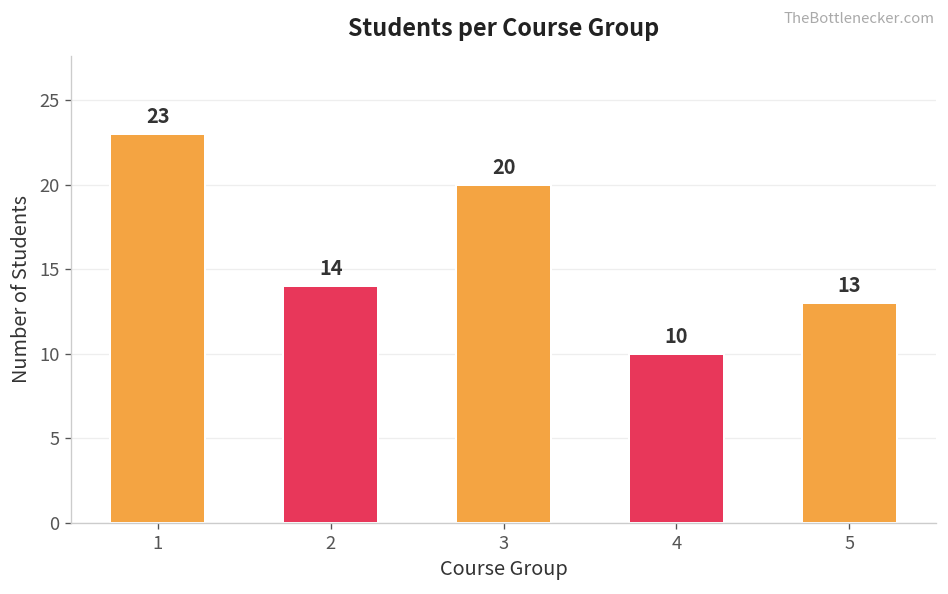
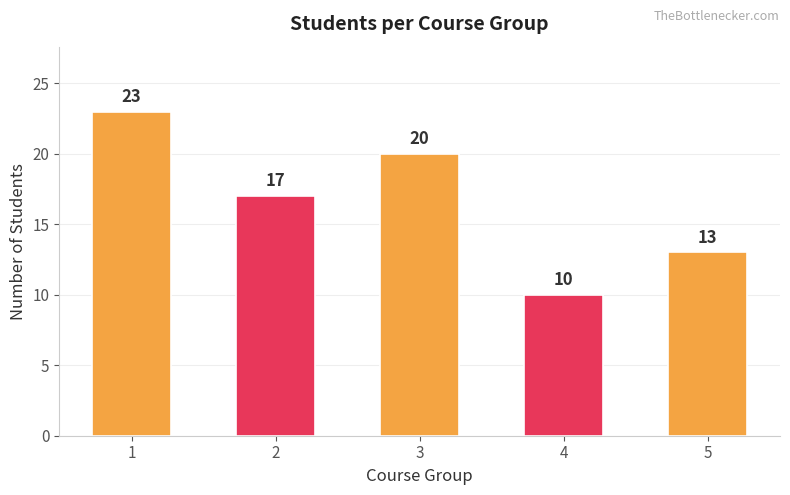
  {
    "1": 23,
-   "2": 14,
+   "2": 17,
    "3": 20,
    "4": 10,
    "5": 13
  }
